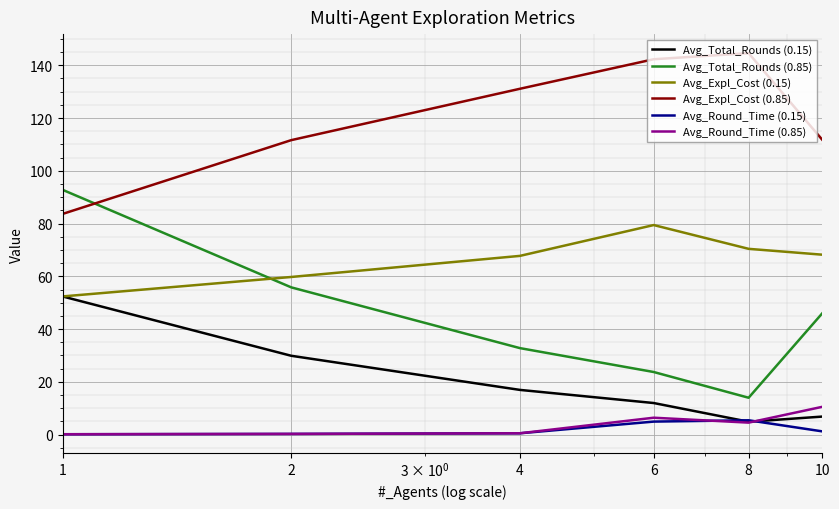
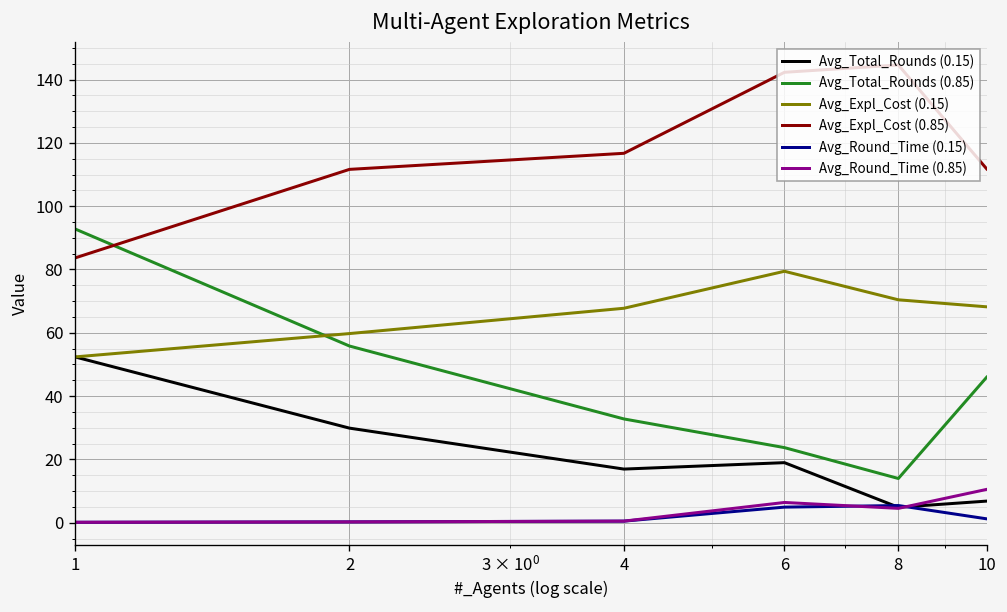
  {
    "Avg_Total_Rounds (0.15)": {
      "2": 30,
      "4": 17,
-     "6": 12,
+     "6": 19,
      "10": 7
    },
    "Avg_Total_Rounds (0.85)": {
      "1": 93,
      "2": 56,
      "4": 33,
      "6": 24,
      "8": 14,
      "10": 46
    },
    "Avg_Expl_Cost (0.15)": {
      "2": 60,
      "4": 68,
      "6": 79,
      "8": 70,
      "10": 68
    },
    "Avg_Expl_Cost (0.85)": {
      "1": 84,
      "2": 112,
-     "4": 131,
+     "4": 117,
      "10": 112
    },
    "Avg_Round_Time (0.15)": {
      "6": 5,
      "10": 1
    },
    "Avg_Round_Time (0.85)": {
      "6": 6,
      "10": 11
    }
  }
